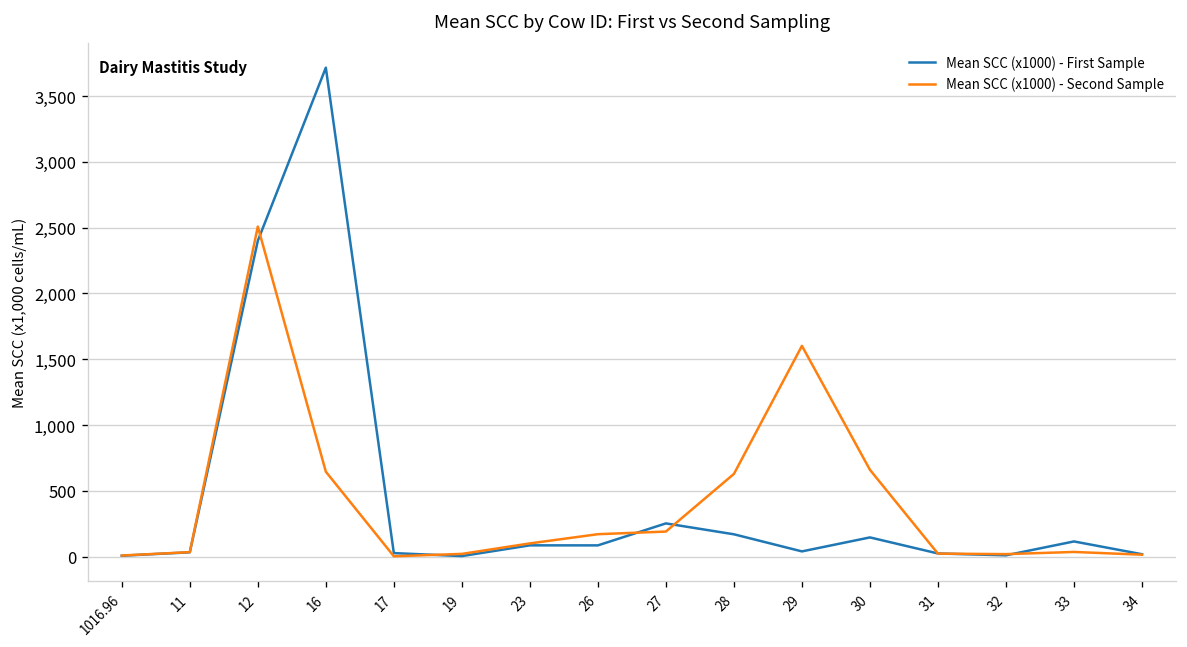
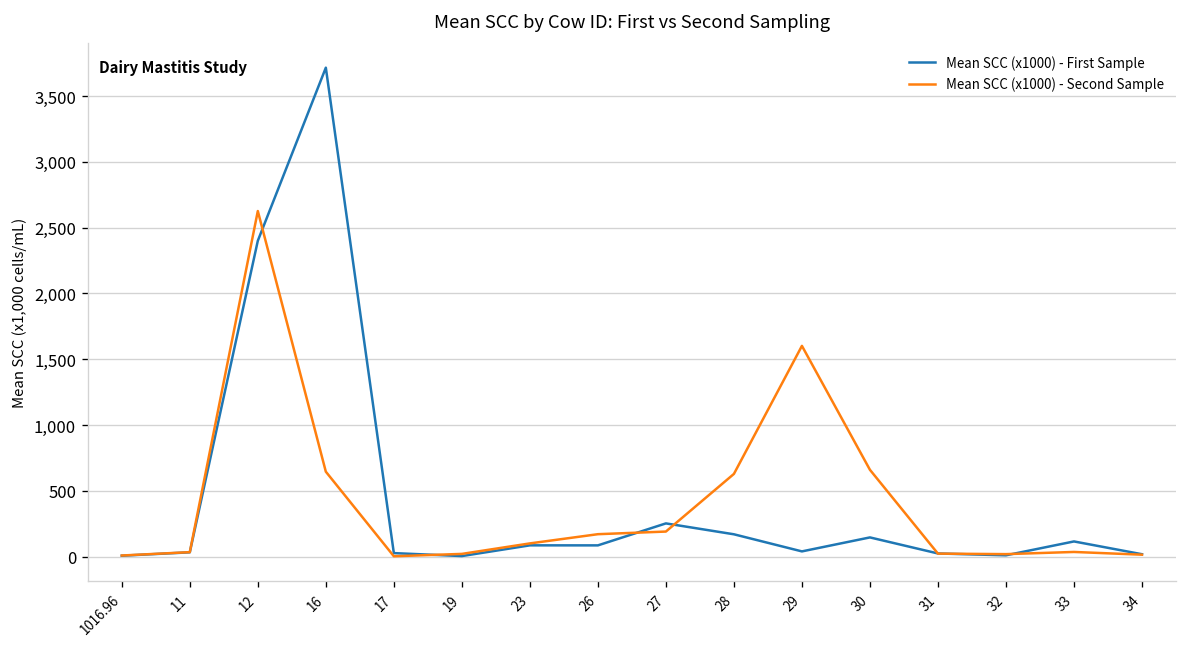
  {
    "Mean SCC (x1000) - First Sample": {
      "12": "2,400",
      "16": "3,710",
      "17": "30",
      "26": "90",
      "27": "250",
      "28": "170",
      "29": "40",
      "30": "150",
      "33": "110"
    },
    "Mean SCC (x1000) - Second Sample": {
-     "12": "2,510",
+     "12": "2,630",
      "16": "650",
      "17": "0",
      "26": "170",
      "27": "190",
      "28": "630",
      "29": "1,600",
      "30": "660",
      "33": "40"
    }
  }
